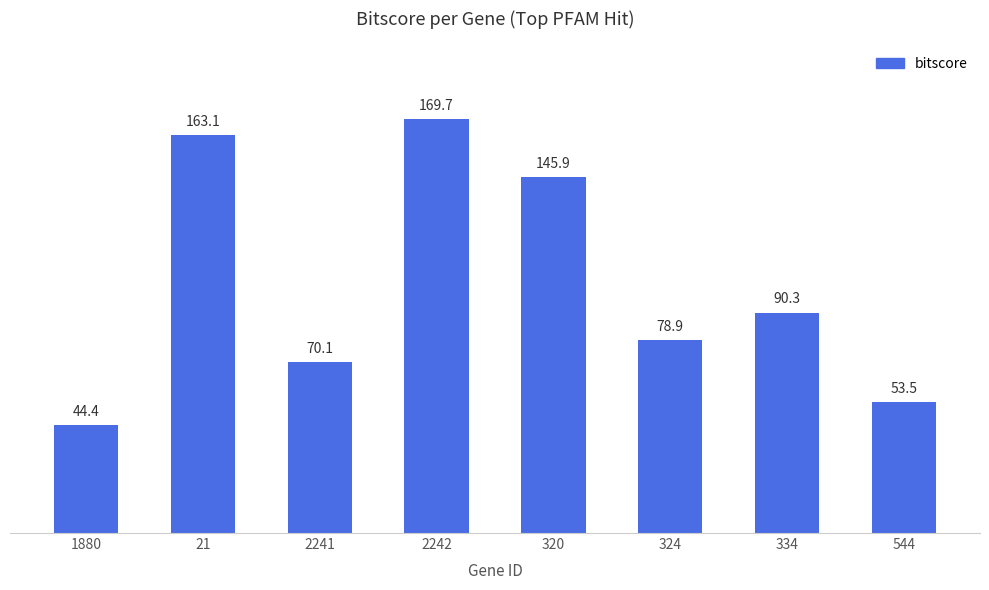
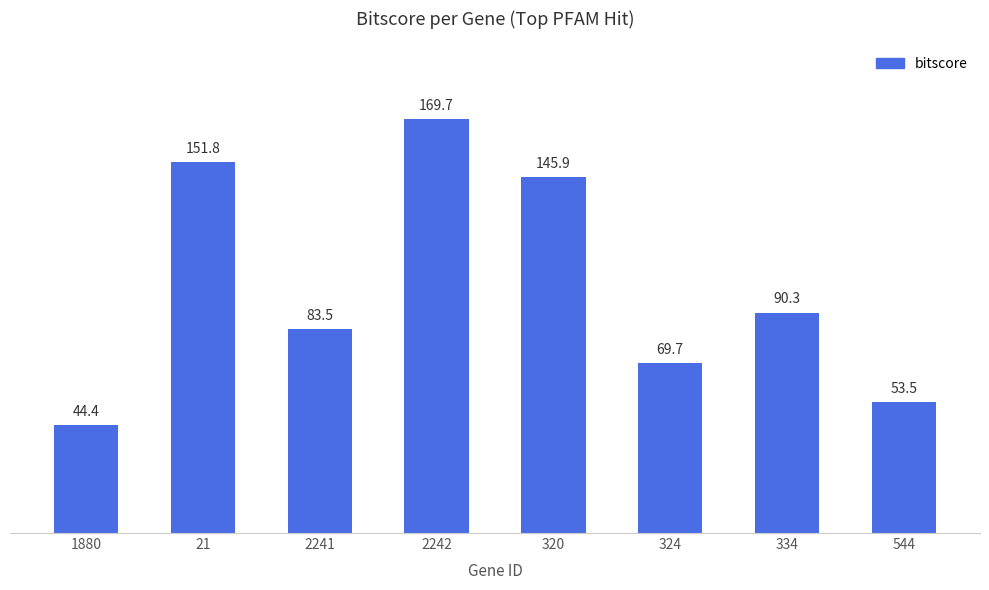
  {
    "1880": 44.4,
-   "21": 163.1,
-   "2241": 70.1,
+   "21": 151.8,
+   "2241": 83.5,
    "2242": 169.7,
    "320": 145.9,
-   "324": 78.9,
+   "324": 69.7,
    "334": 90.3,
    "544": 53.5
  }
